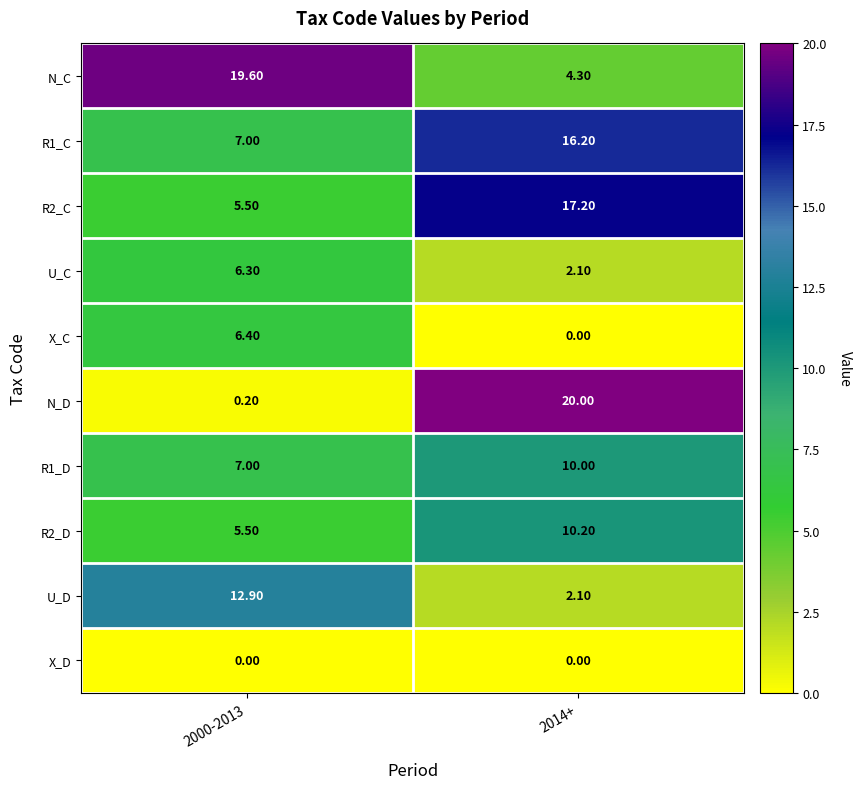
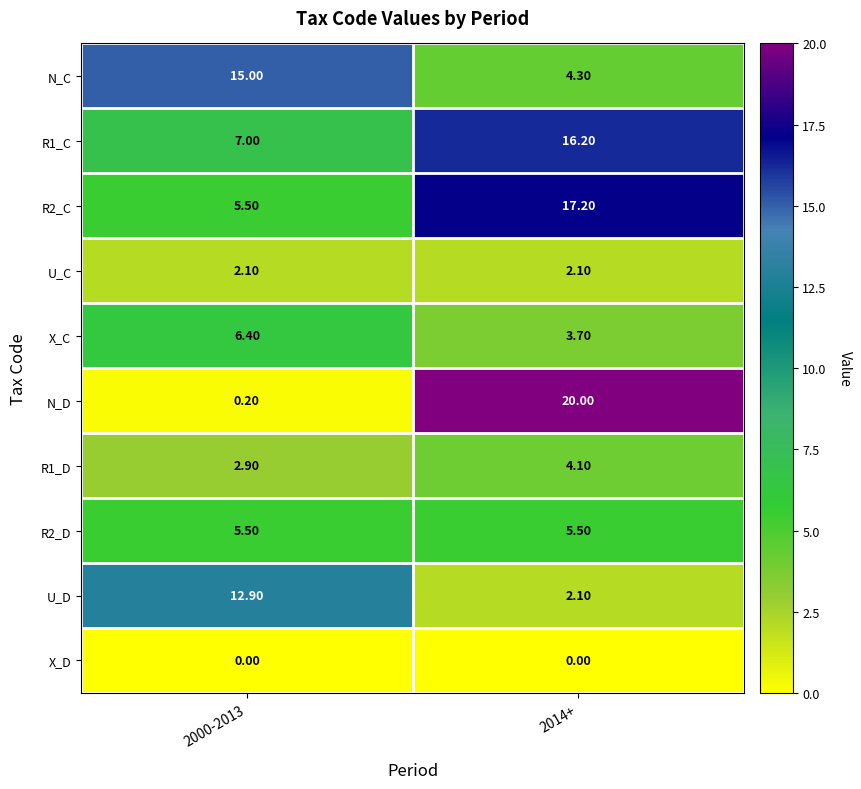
  {
    "N_C": {
-     "2000-2013": 19.60,
+     "2000-2013": 15.00,
      "2014+": 4.30
    },
    "R1_C": {
      "2000-2013": 7.00,
      "2014+": 16.20
    },
    "R2_C": {
      "2000-2013": 5.50,
      "2014+": 17.20
    },
    "U_C": {
-     "2000-2013": 6.30,
+     "2000-2013": 2.10,
      "2014+": 2.10
    },
    "X_C": {
      "2000-2013": 6.40,
-     "2014+": 0.00
+     "2014+": 3.70
    },
    "N_D": {
      "2000-2013": 0.20,
      "2014+": 20.00
    },
    "R1_D": {
-     "2000-2013": 7.00,
-     "2014+": 10.00
+     "2000-2013": 2.90,
+     "2014+": 4.10
    },
    "R2_D": {
      "2000-2013": 5.50,
-     "2014+": 10.20
+     "2014+": 5.50
    },
    "U_D": {
      "2000-2013": 12.90,
      "2014+": 2.10
    },
    "X_D": {
      "2000-2013": 0.00,
      "2014+": 0.00
    }
  }
